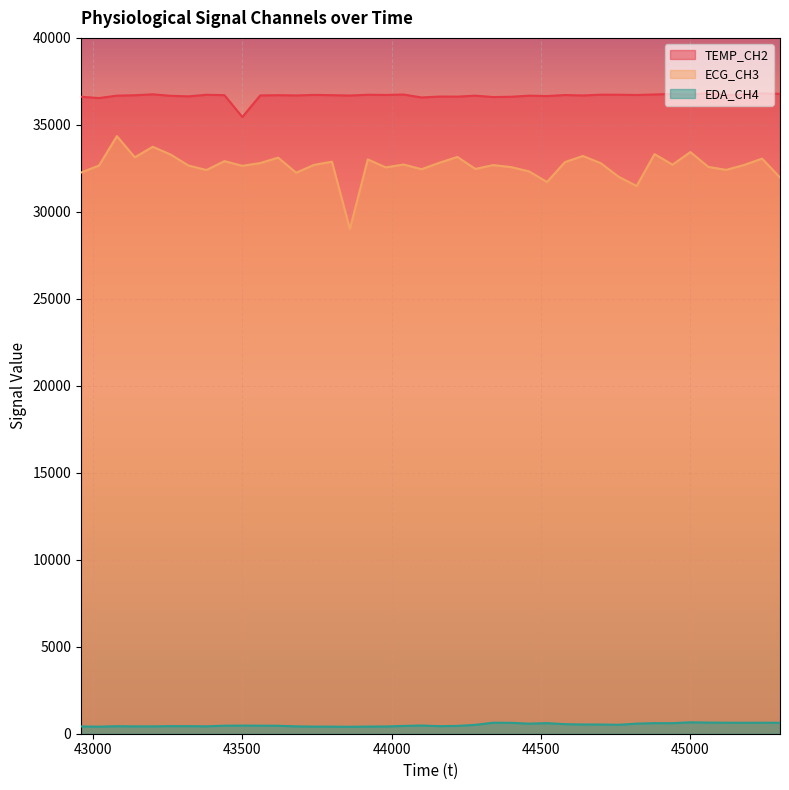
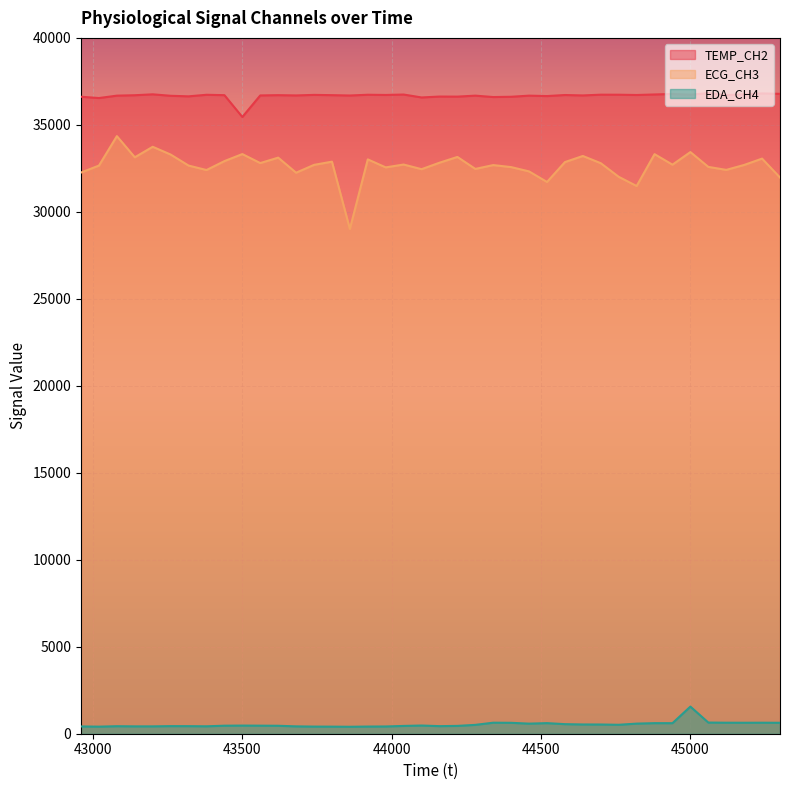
  {
    "TEMP_CH2": {
      "43500": 35500
    },
    "ECG_CH3": {
-     "43500": 32600,
+     "43500": 33300,
      "45000": 33400
    },
    "EDA_CH4": {
      "43500": 500,
-     "45000": 700
+     "45000": 1600
    }
  }
